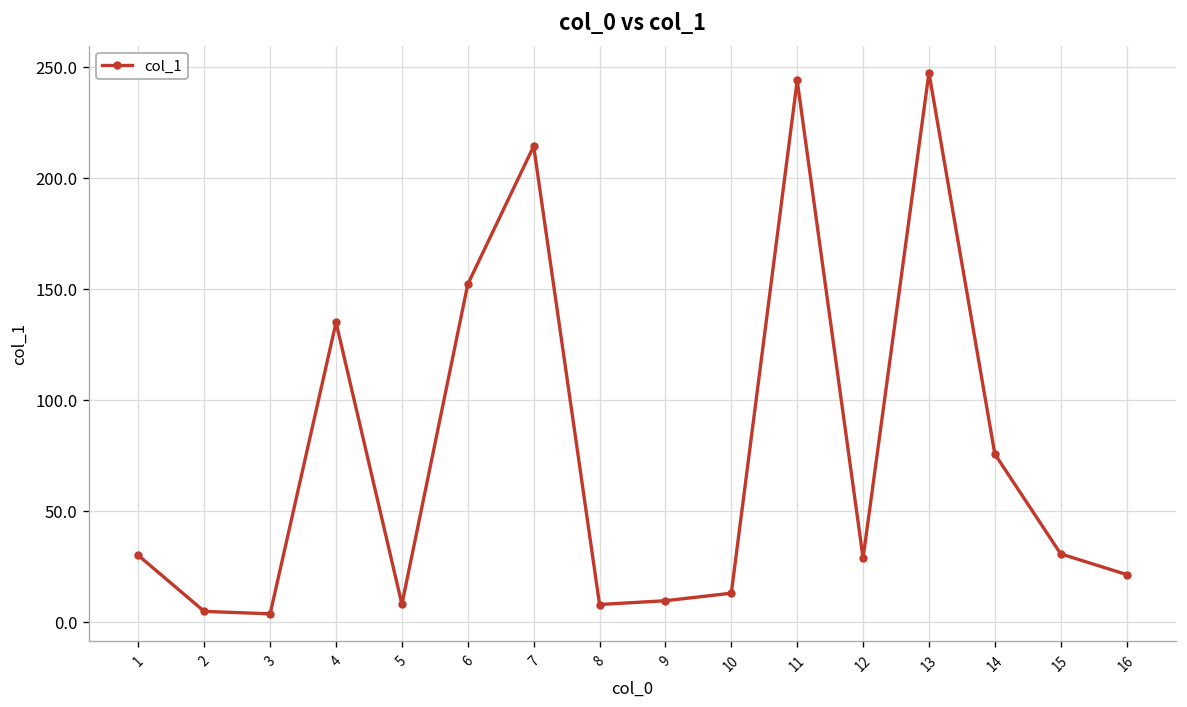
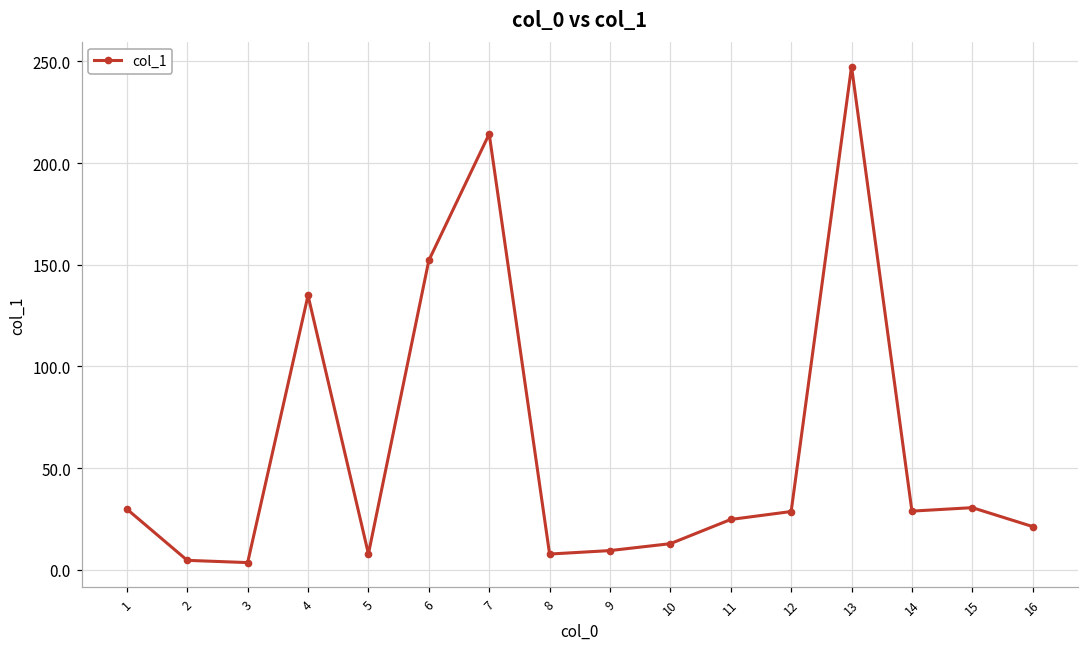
  {
    "1": 30,
    "2": 5,
    "3": 4,
    "4": 135,
    "5": 8,
    "6": 152,
    "7": 214,
    "8": 8,
    "9": 10,
    "10": 13,
-   "11": 244,
+   "11": 25,
    "12": 29,
    "13": 247,
-   "14": 76,
+   "14": 29,
    "15": 31,
    "16": 21
  }
